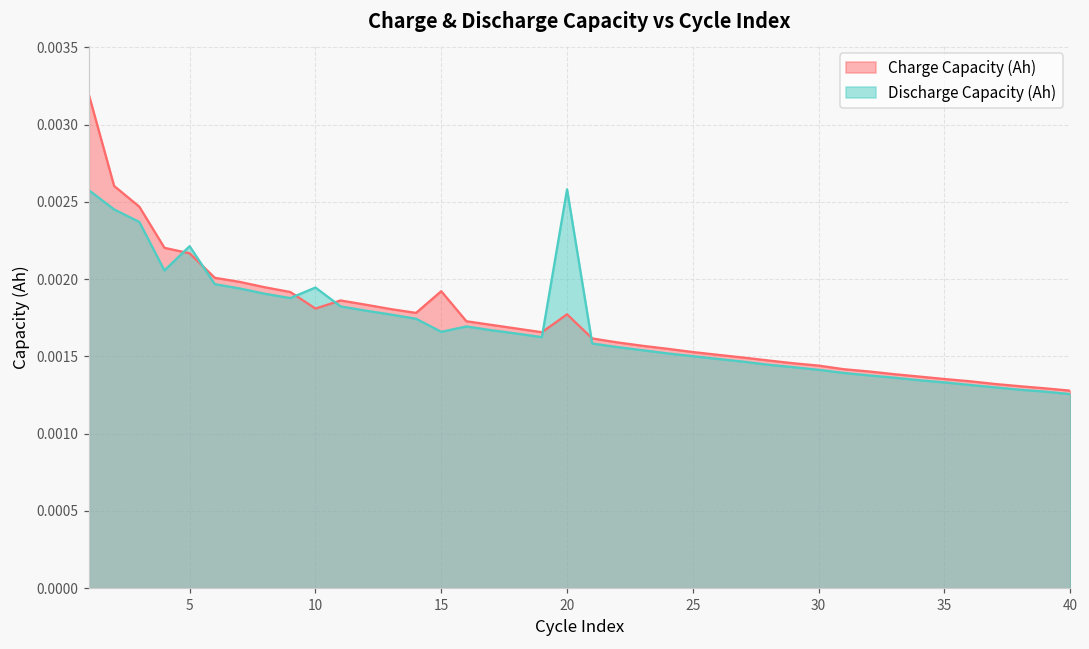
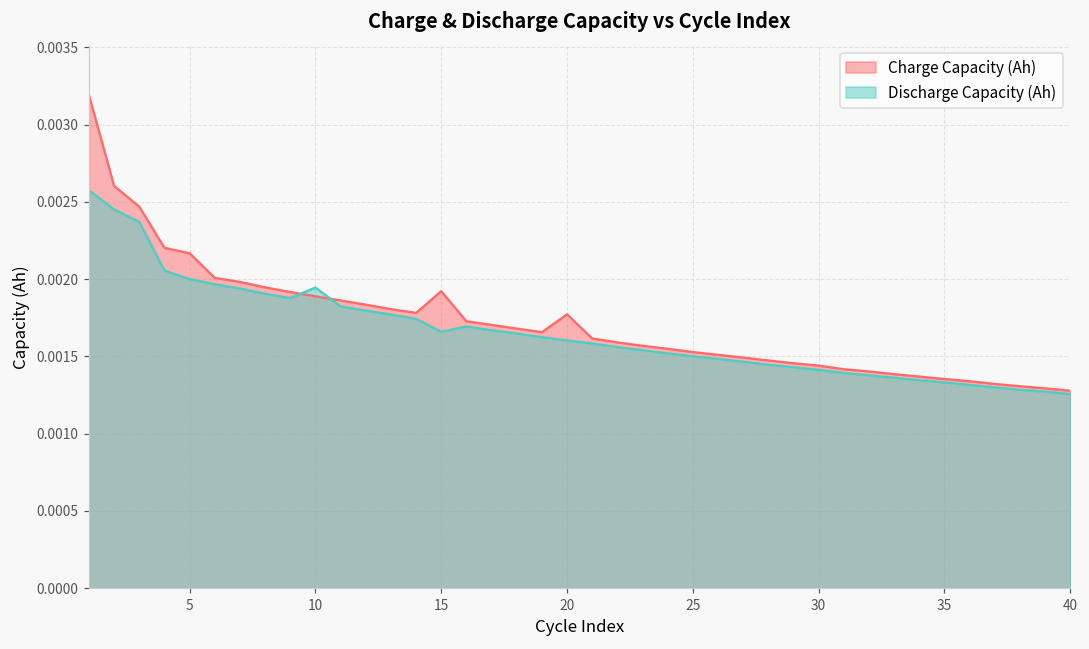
  {
    "Charge Capacity (Ah)": {
      "5": 0.00217,
-     "10": 0.00181,
+     "10": 0.00189,
      "15": 0.00192,
      "20": 0.00177,
      "25": 0.00153,
      "30": 0.00144,
      "35": 0.00135,
      "40": 0.00128
    },
    "Discharge Capacity (Ah)": {
-     "5": 0.00221,
+     "5": 0.00200,
      "10": 0.00195,
      "15": 0.00166,
-     "20": 0.00258,
+     "20": 0.00160,
      "25": 0.00150,
      "30": 0.00141,
      "35": 0.00133,
      "40": 0.00126
    }
  }
